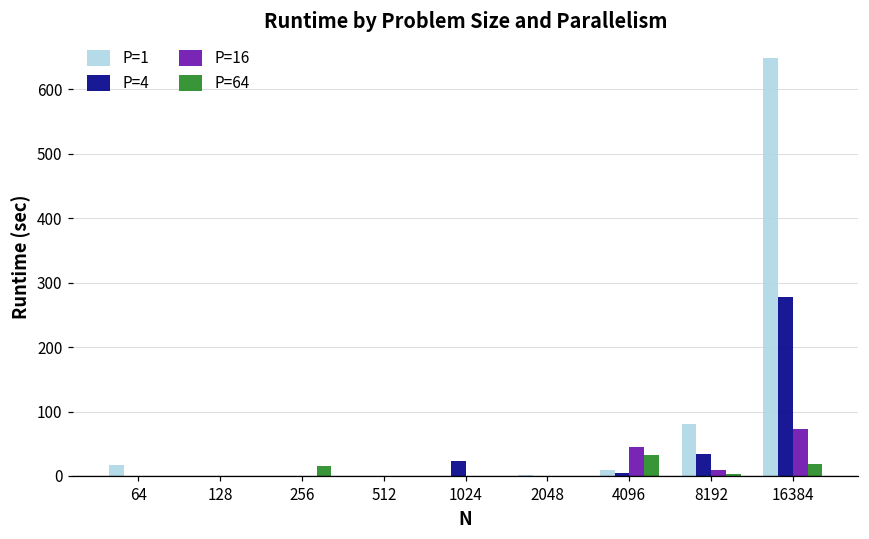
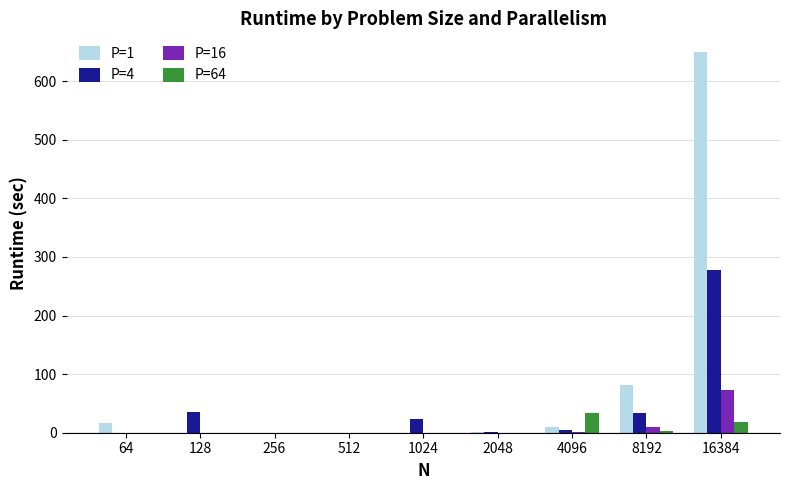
  {
    "P=1": {
      "64": 20,
      "4096": 10,
      "8192": 80,
      "16384": 650
    },
    "P=4": {
-     "128": 0,
+     "128": 40,
      "1024": 20,
      "4096": 0,
      "8192": 30,
      "16384": 280
    },
    "P=16": {
-     "4096": 40,
+     "4096": 0,
      "8192": 10,
      "16384": 70
    },
    "P=64": {
-     "256": 20,
+     "256": 0,
      "4096": 30,
      "16384": 20
    }
  }
